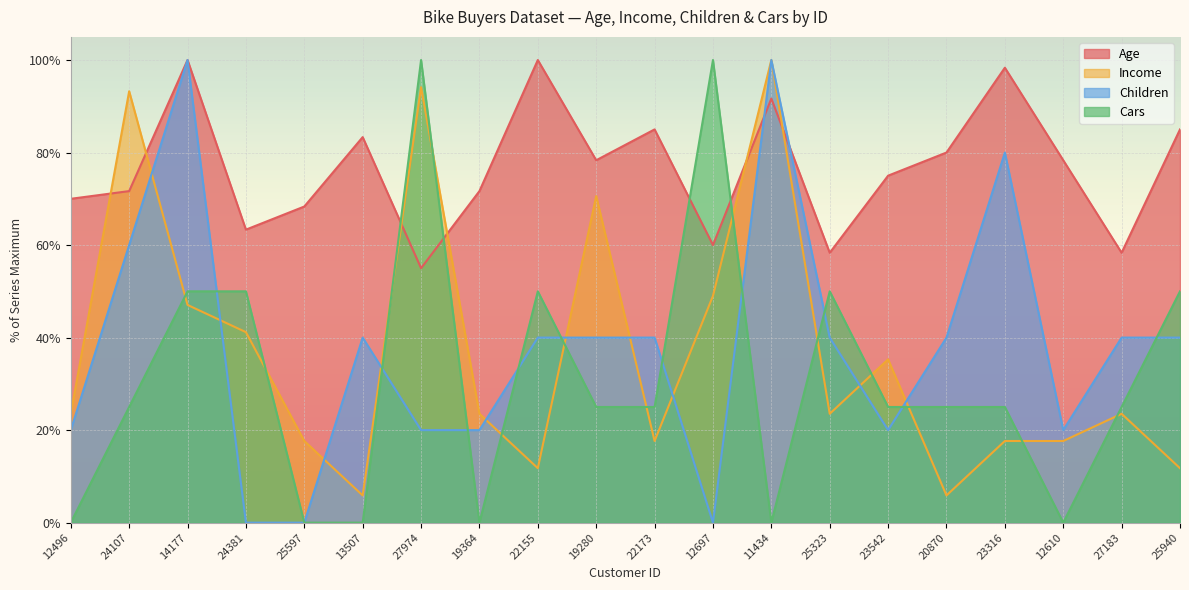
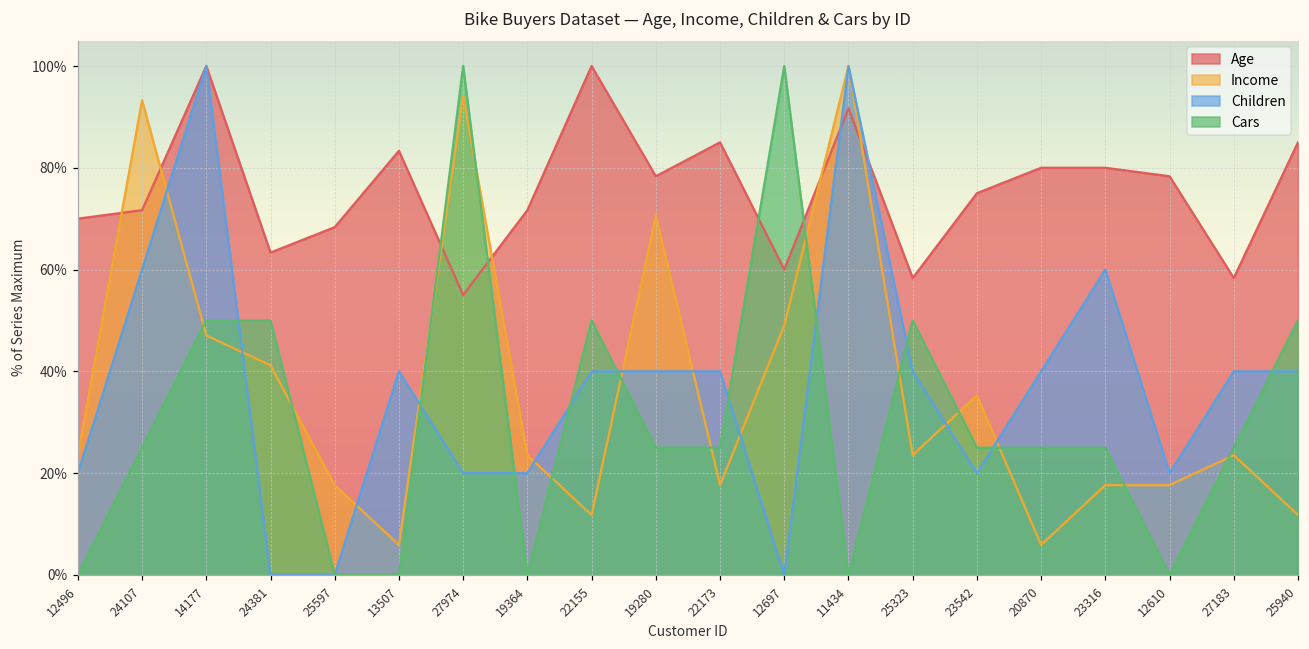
  {
    "Age": {
      "12496": "70%",
      "24107": "72%",
      "24381": "63%",
      "25597": "68%",
      "13507": "83%",
      "27974": "55%",
      "19364": "72%",
      "22155": "100%",
      "19280": "78%",
      "22173": "85%",
      "12697": "60%",
      "11434": "92%",
      "25323": "58%",
      "23542": "75%",
      "20870": "80%",
-     "23316": "98%",
+     "23316": "80%",
      "12610": "78%",
      "27183": "58%",
      "25940": "85%"
    },
    "Income": {
      "12496": "24%",
      "24107": "93%",
      "14177": "47%",
      "24381": "41%",
      "25597": "18%",
      "13507": "6%",
      "27974": "94%",
      "19364": "24%",
      "22155": "12%",
      "19280": "71%",
      "22173": "18%",
      "12697": "49%",
      "25323": "24%",
      "23542": "35%",
      "20870": "6%",
      "23316": "18%",
      "12610": "18%",
      "27183": "24%",
      "25940": "12%"
    },
    "Children": {
      "12496": "20%",
      "24107": "60%",
      "24381": "0%",
      "13507": "40%",
      "27974": "20%",
      "19364": "20%",
      "22155": "40%",
      "19280": "40%",
      "22173": "40%",
      "12697": "0%",
      "25323": "40%",
      "23542": "20%",
      "20870": "40%",
-     "23316": "80%",
+     "23316": "60%",
      "12610": "20%",
      "27183": "40%",
      "25940": "40%"
    },
    "Cars": {
      "12496": "0%",
      "24107": "25%",
      "14177": "50%",
      "24381": "50%",
      "13507": "0%",
      "27974": "100%",
      "19364": "0%",
      "22155": "50%",
      "19280": "25%",
      "22173": "25%",
      "12697": "100%",
      "11434": "0%",
      "25323": "50%",
      "23542": "25%",
      "20870": "25%",
      "23316": "25%",
      "12610": "0%",
      "27183": "25%",
      "25940": "50%"
    }
  }
